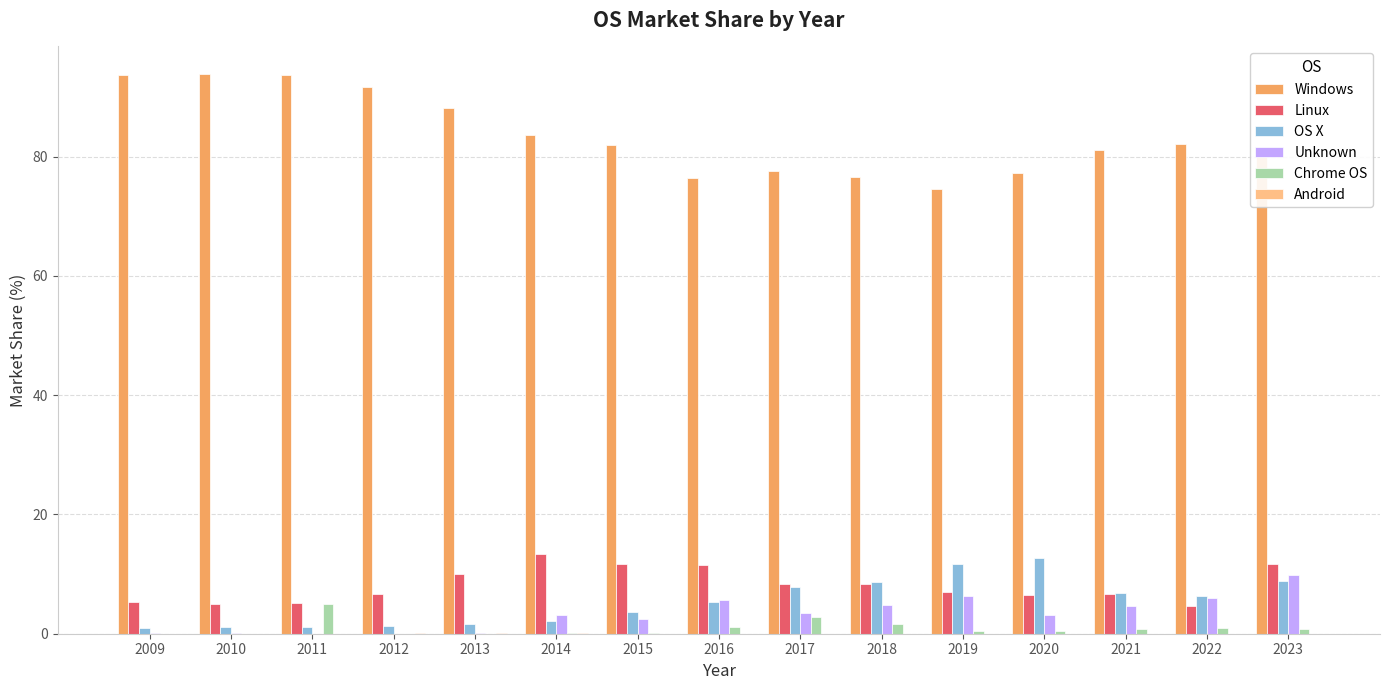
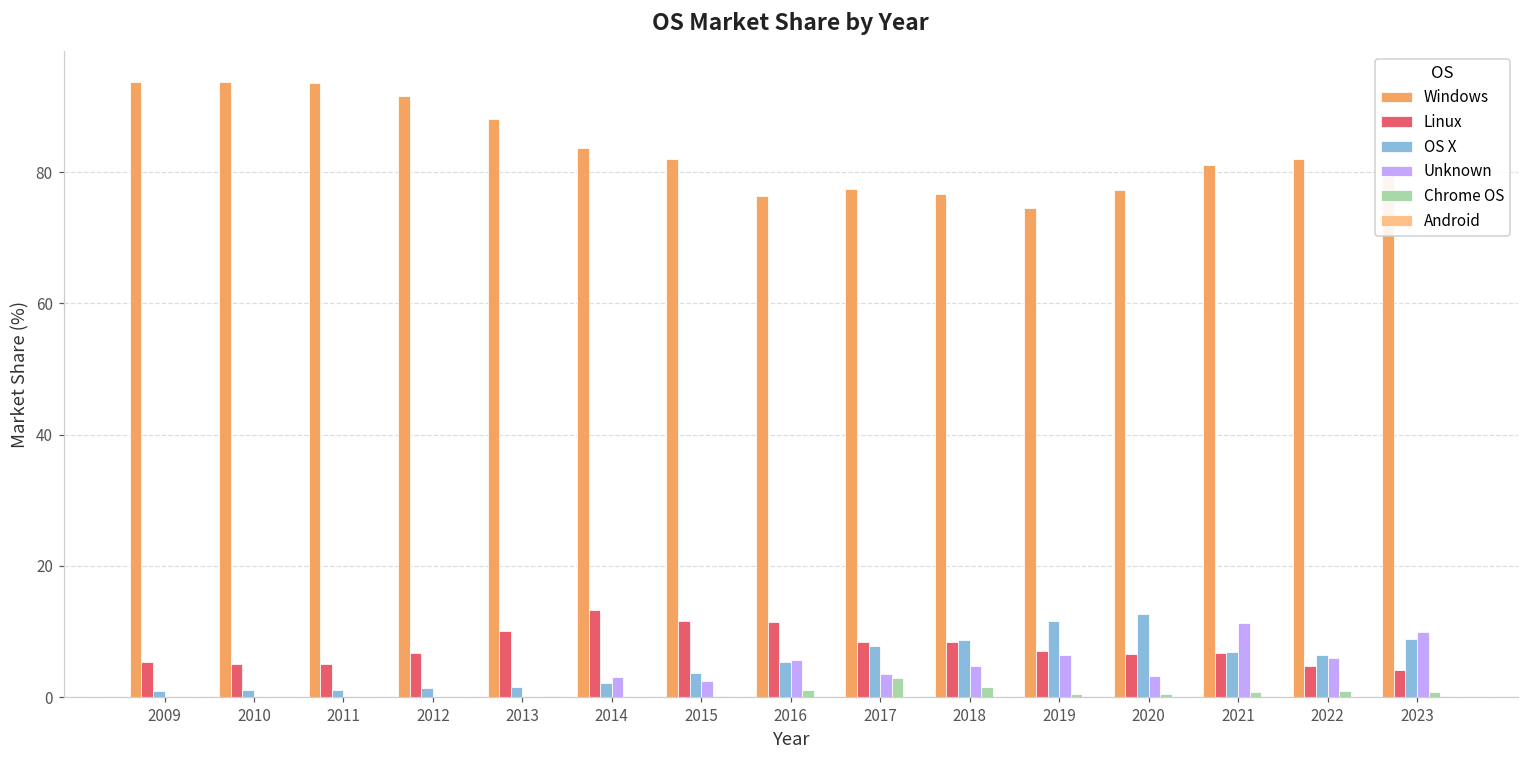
  {
    "Linux": {
      "2009": 5,
      "2010": 5,
      "2011": 5,
      "2012": 7,
      "2013": 10,
      "2014": 13,
      "2015": 12,
      "2016": 12,
      "2017": 8,
      "2018": 8,
      "2019": 7,
      "2020": 7,
      "2021": 7,
      "2022": 5,
-     "2023": 12
+     "2023": 4
    },
    "OS X": {
      "2009": 1,
      "2010": 1,
      "2011": 1,
      "2012": 1,
      "2013": 2,
      "2014": 2,
      "2015": 4,
      "2016": 5,
      "2017": 8,
      "2018": 9,
      "2019": 12,
      "2020": 13,
      "2021": 7,
      "2022": 6,
      "2023": 9
    },
    "Unknown": {
      "2014": 3,
      "2015": 3,
      "2016": 6,
      "2017": 3,
      "2018": 5,
      "2019": 6,
      "2020": 3,
-     "2021": 5,
+     "2021": 11,
      "2022": 6,
      "2023": 10
    },
    "Chrome OS": {
      "2009": 0,
      "2010": 0,
-     "2011": 5,
+     "2011": 0,
      "2012": 0,
      "2016": 1,
      "2017": 3,
      "2018": 2,
      "2019": 0,
      "2021": 1,
      "2022": 1,
      "2023": 1
    }
  }
